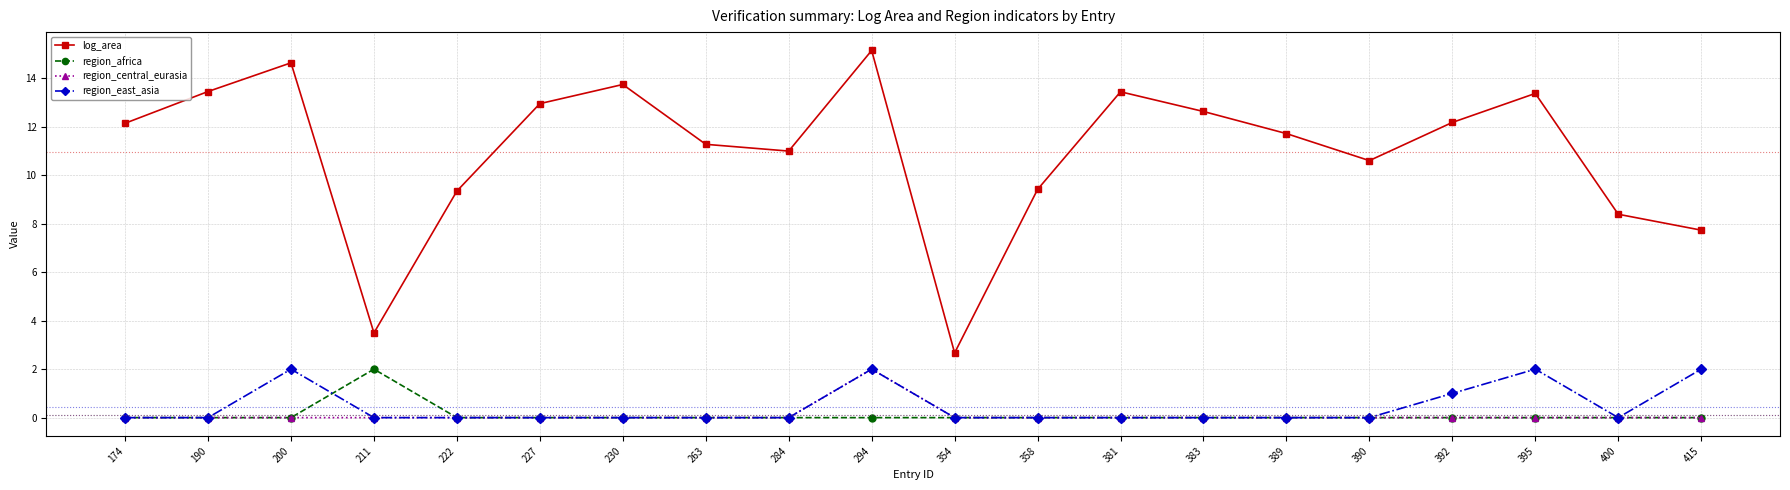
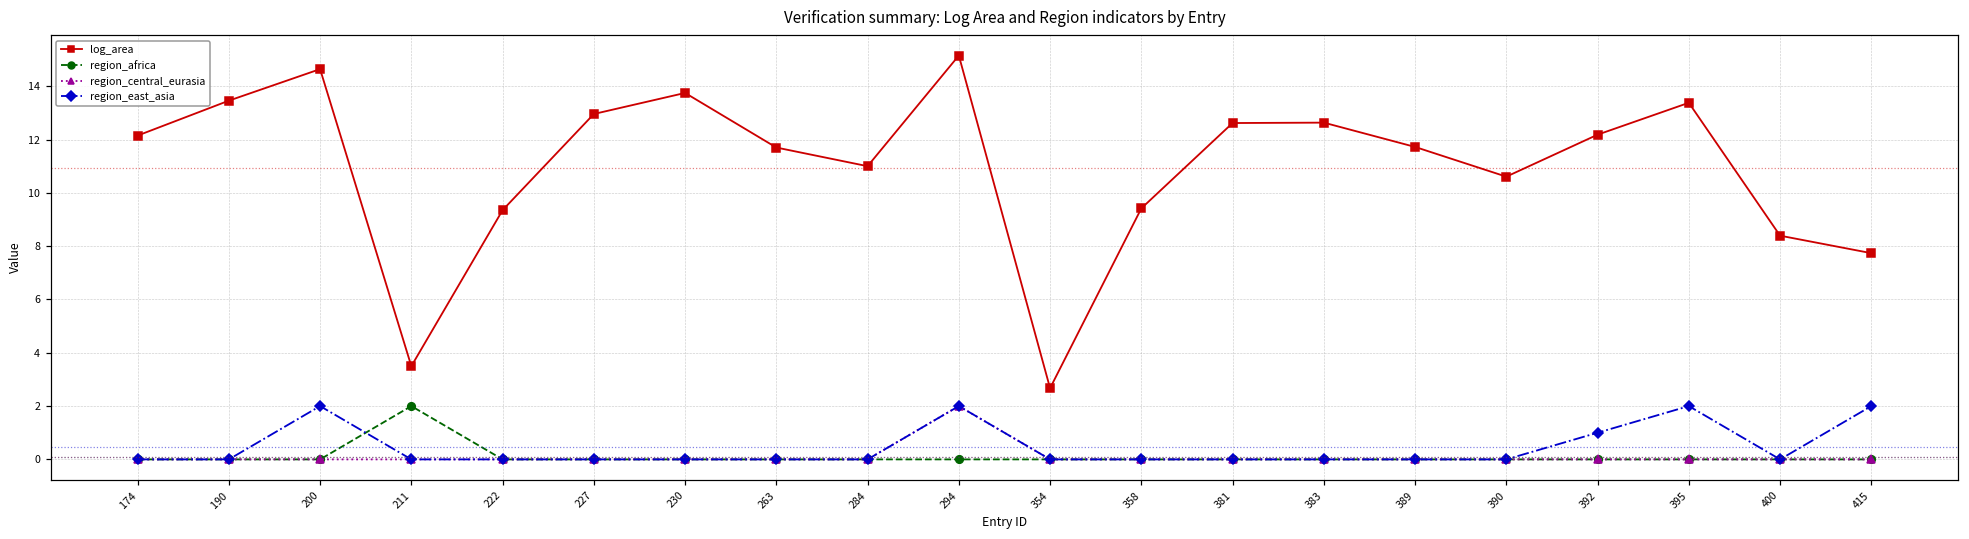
  {
    "log_area": {
      "174": 12.1,
      "190": 13.5,
      "200": 14.6,
      "211": 3.5,
      "222": 9.4,
      "227": 13.0,
      "230": 13.7,
-     "263": 11.3,
+     "263": 11.7,
      "284": 11.0,
      "294": 15.2,
      "354": 2.7,
      "358": 9.4,
-     "381": 13.4,
+     "381": 12.6,
      "383": 12.6,
      "389": 11.7,
      "390": 10.6,
      "392": 12.2,
      "395": 13.4,
      "400": 8.4,
      "415": 7.7
    },
    "region_africa": {
      "211": 2.0,
      "294": 0.0
    },
    "region_east_asia": {
      "200": 2.0,
      "392": 1.0,
      "395": 2.0,
      "415": 2.0
    }
  }
